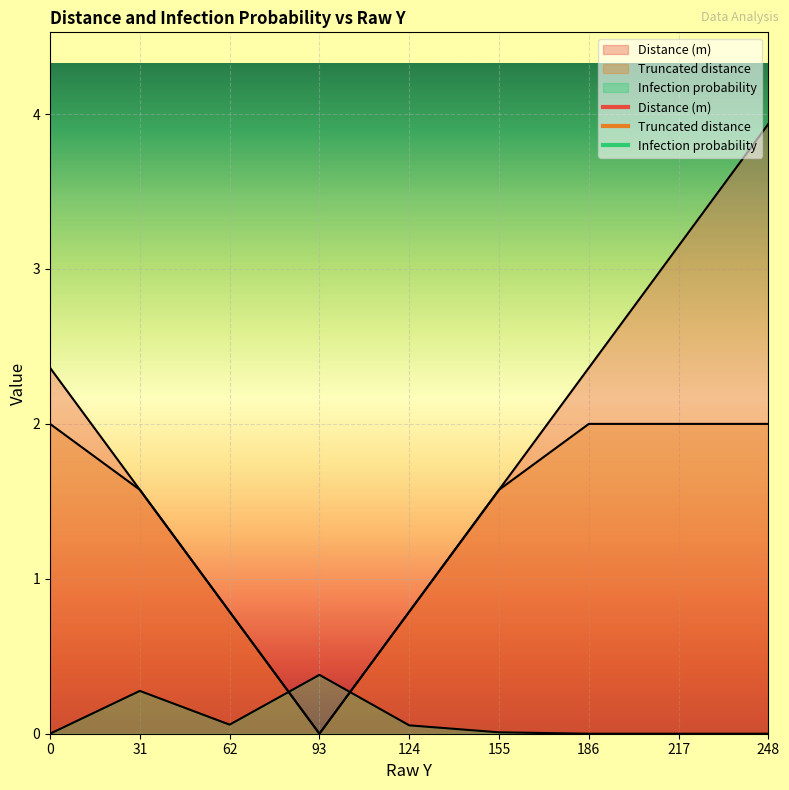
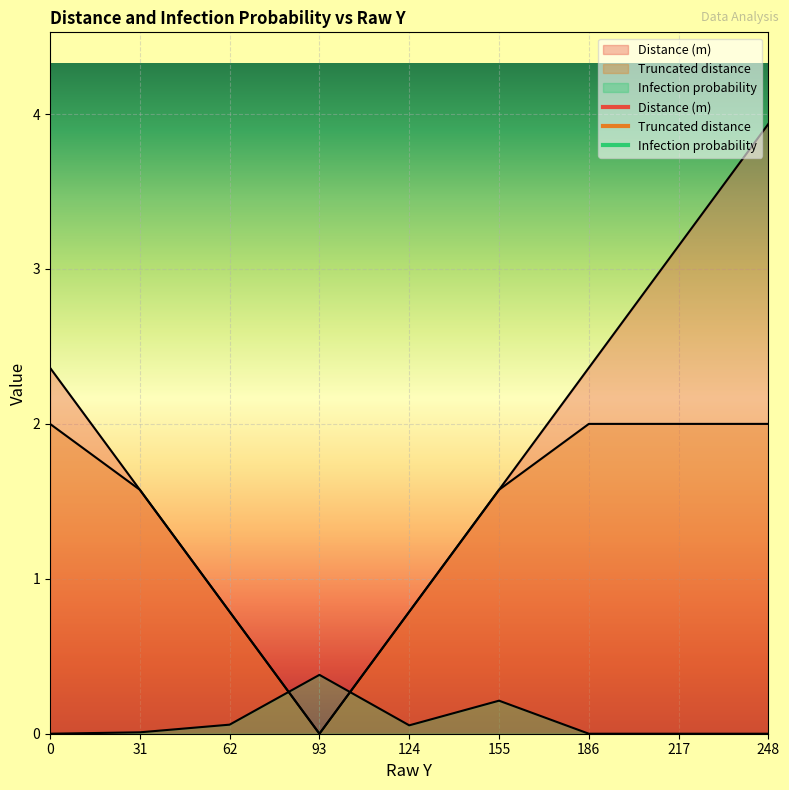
  {
    "Infection probability": {
      "0": 0.00,
-     "31": 0.28,
+     "31": 0.01,
      "62": 0.06,
      "93": 0.38,
      "124": 0.05,
-     "155": 0.01,
+     "155": 0.21,
      "186": 0.00,
      "217": 0.00,
      "248": 0.00
    }
  }
